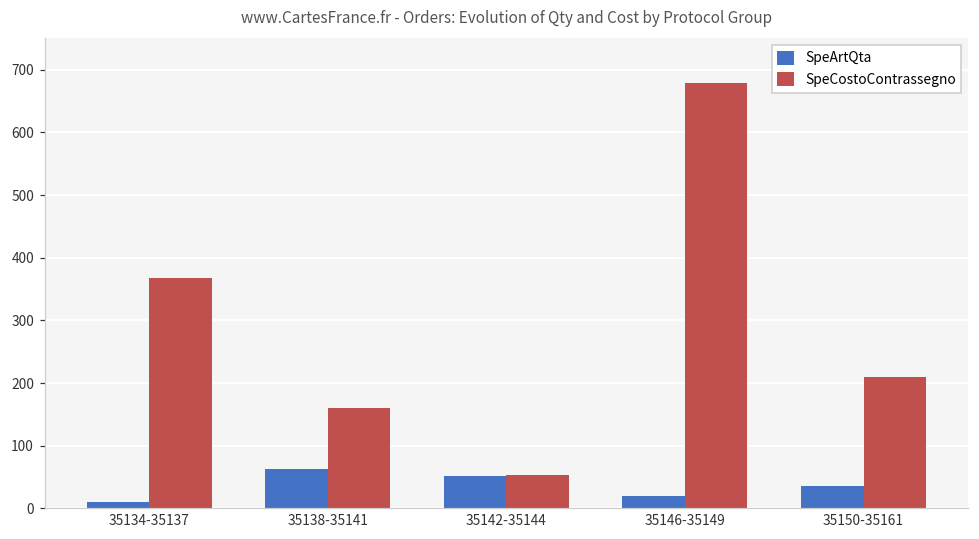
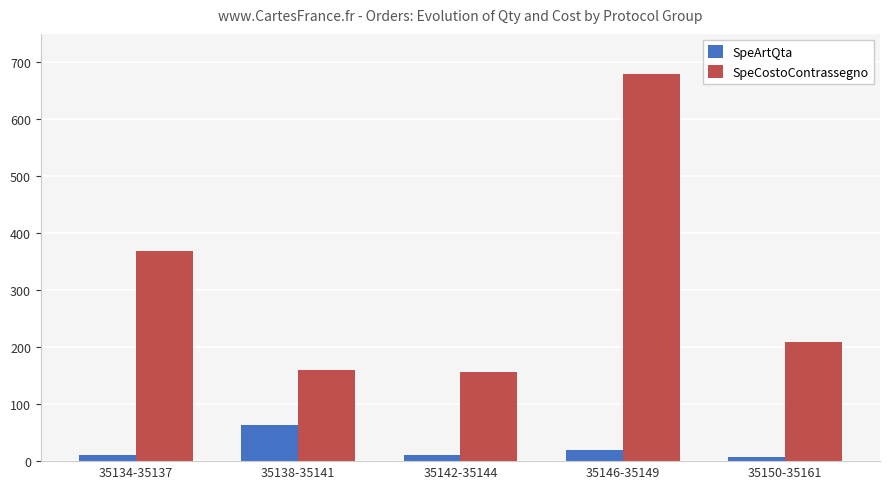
  {
    "SpeArtQta": {
      "35134-35137": 10,
      "35138-35141": 60,
-     "35142-35144": 50,
+     "35142-35144": 10,
      "35146-35149": 20,
-     "35150-35161": 40
+     "35150-35161": 10
    },
    "SpeCostoContrassegno": {
      "35134-35137": 370,
      "35138-35141": 160,
-     "35142-35144": 50,
+     "35142-35144": 160,
      "35146-35149": 680,
      "35150-35161": 210
    }
  }
